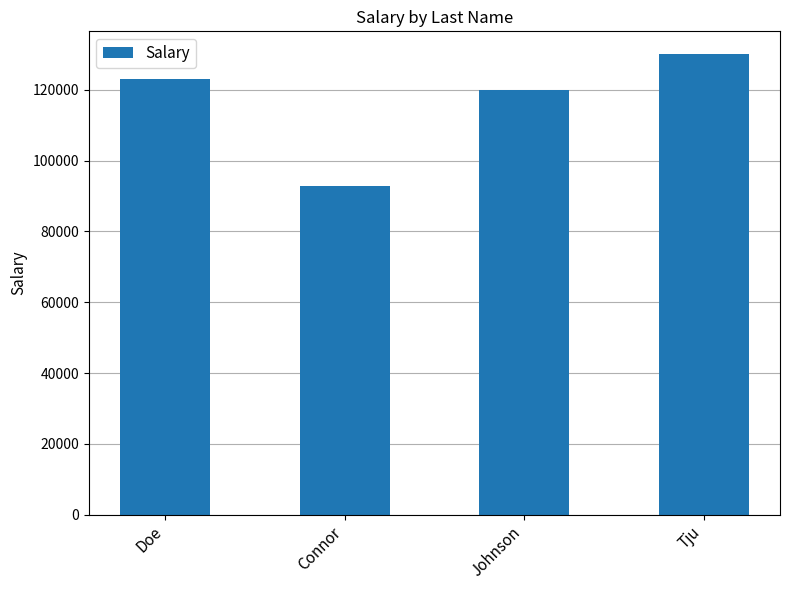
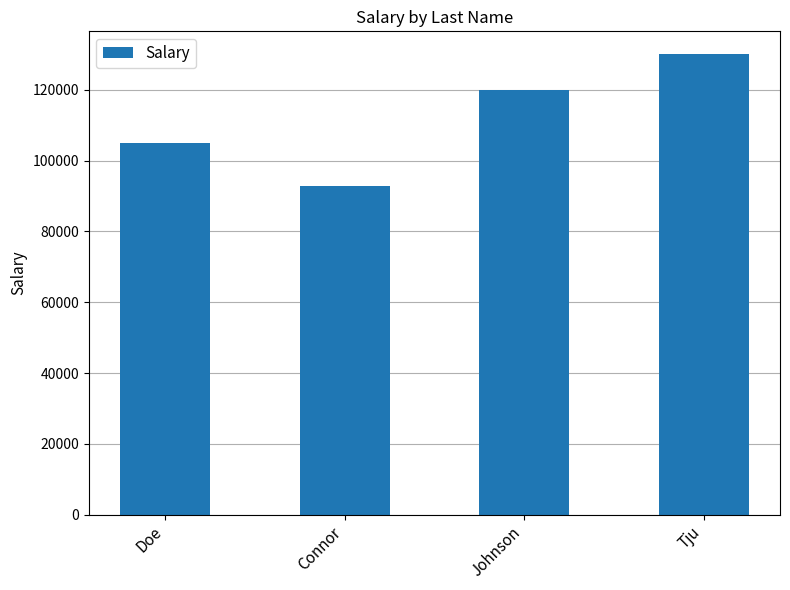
  {
-   "Doe": 123000,
+   "Doe": 105000,
    "Connor": 93000,
    "Johnson": 120000,
    "Tju": 130000
  }
